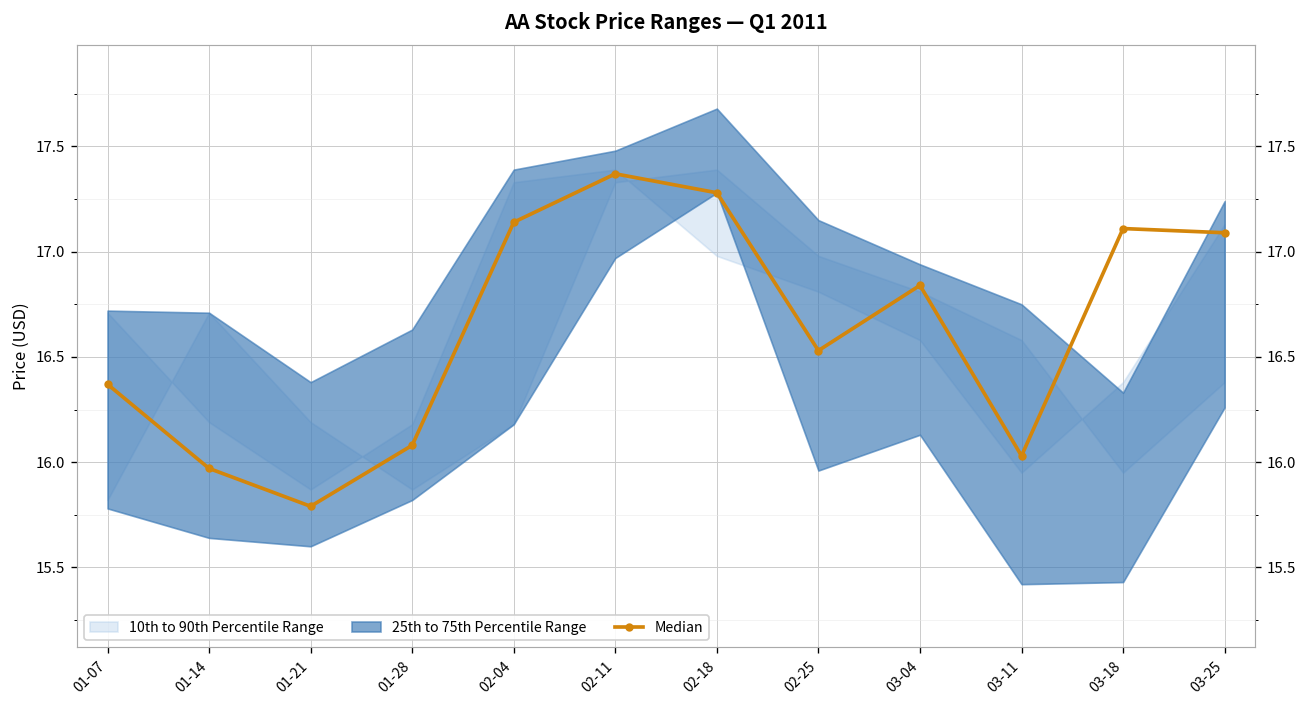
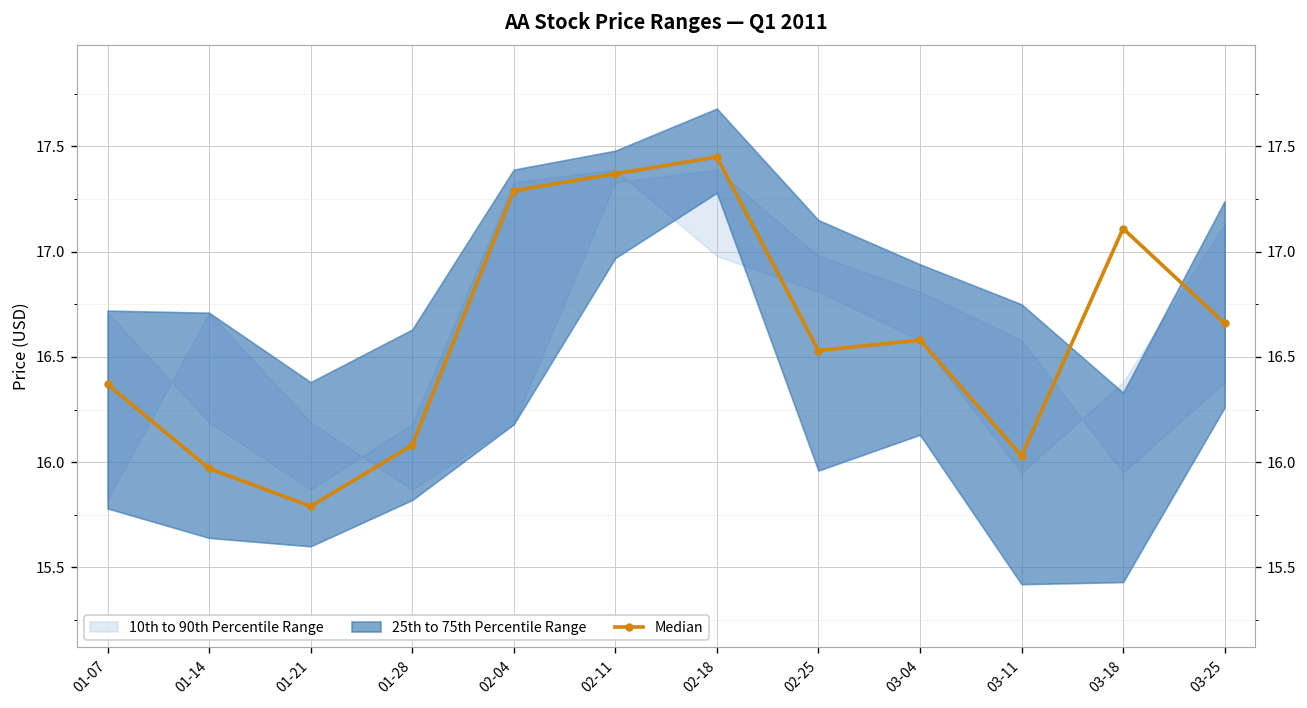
  {
    "Median": {
      "01-07": 16.37,
      "01-14": 15.97,
      "01-21": 15.79,
      "01-28": 16.08,
-     "02-04": 17.14,
+     "02-04": 17.29,
      "02-11": 17.37,
-     "02-18": 17.28,
+     "02-18": 17.45,
      "02-25": 16.53,
-     "03-04": 16.84,
+     "03-04": 16.58,
      "03-11": 16.03,
      "03-18": 17.11,
-     "03-25": 17.09
+     "03-25": 16.66
    }
  }
